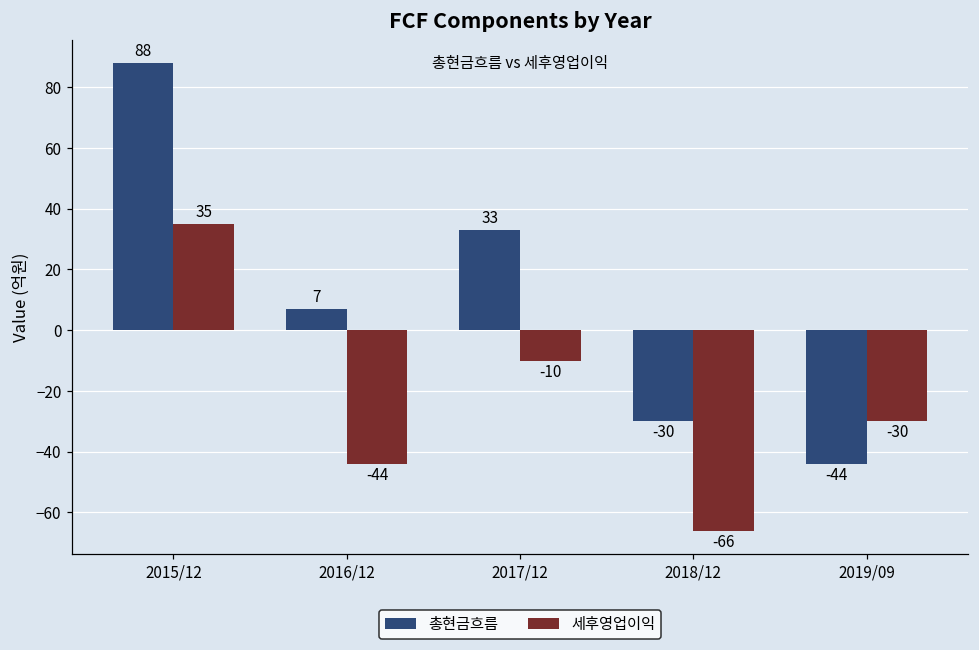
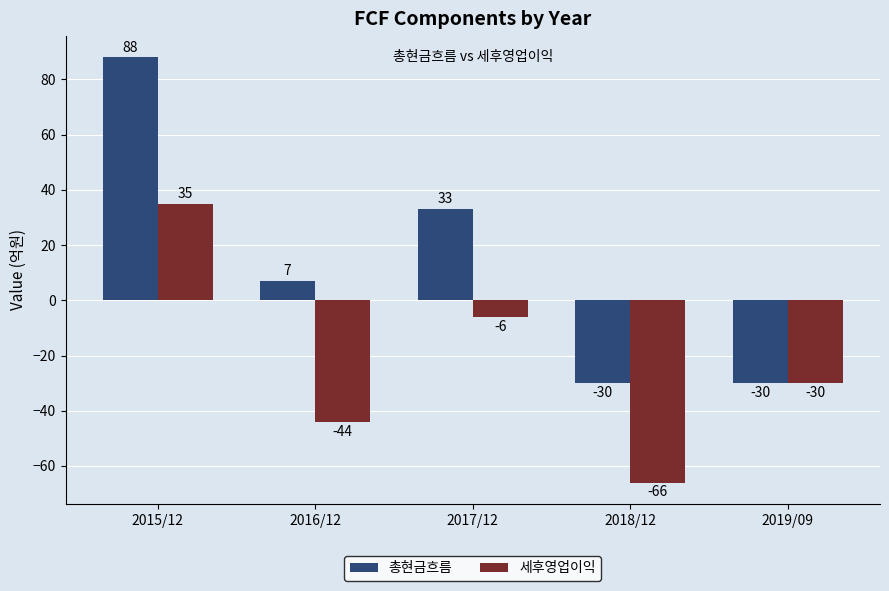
  {
    "총현금흐름": {
      "2015/12": 88,
      "2016/12": 7,
      "2017/12": 33,
      "2018/12": -30,
-     "2019/09": -44
+     "2019/09": -30
    },
    "세후영업이익": {
      "2015/12": 35,
      "2016/12": -44,
-     "2017/12": -10,
+     "2017/12": -6,
      "2018/12": -66,
      "2019/09": -30
    }
  }
